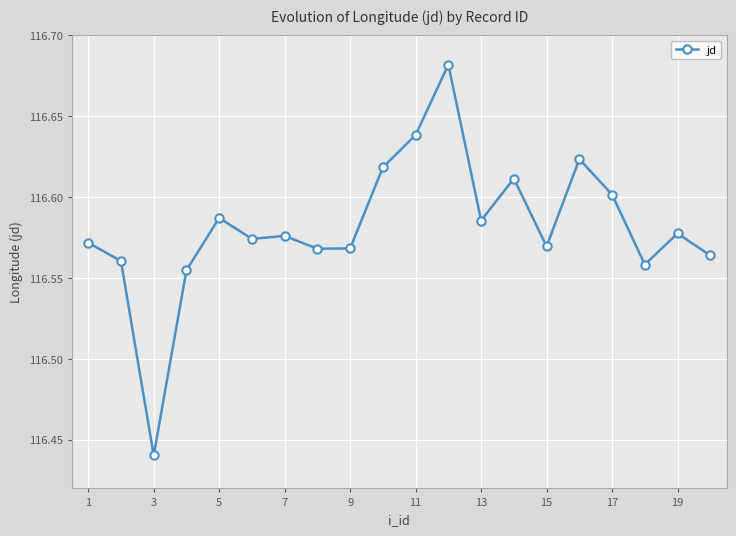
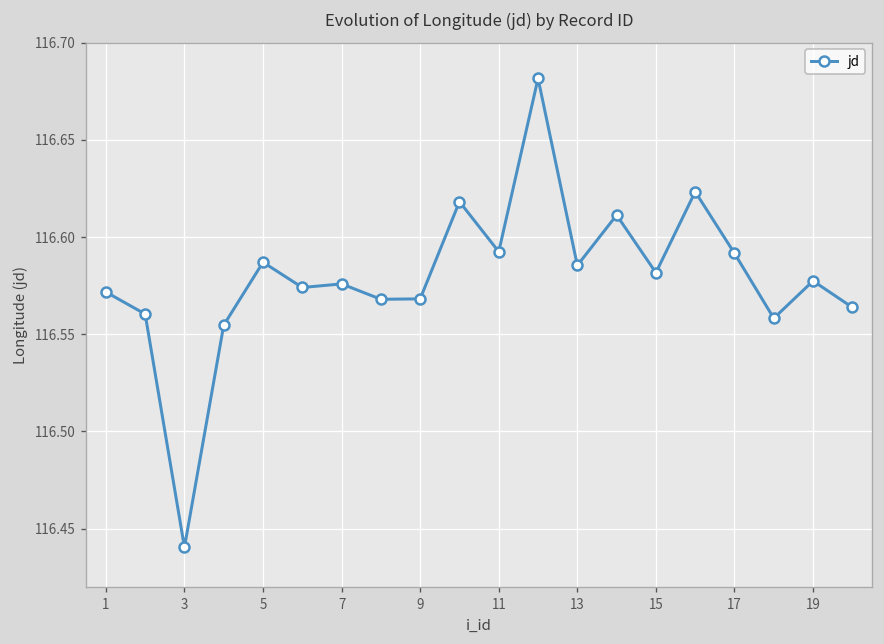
  {
    "1": 116.572,
    "3": 116.440,
    "5": 116.587,
    "7": 116.576,
    "9": 116.568,
-   "11": 116.638,
+   "11": 116.592,
    "13": 116.585,
-   "15": 116.569,
-   "17": 116.601,
+   "15": 116.582,
+   "17": 116.592,
    "19": 116.577
  }
